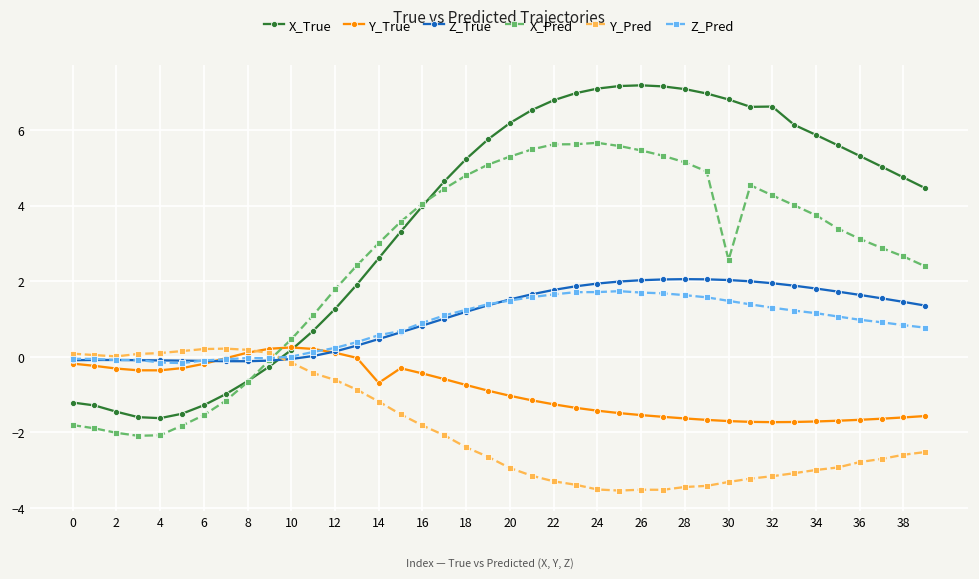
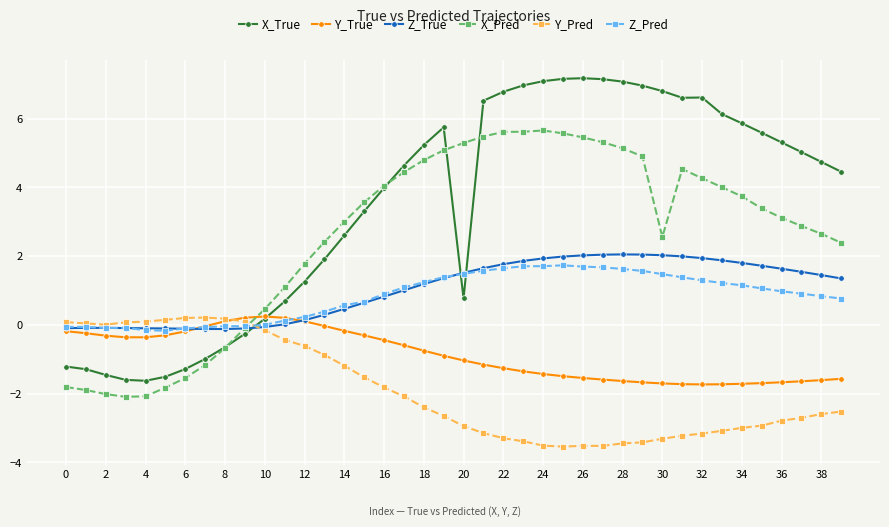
  {
    "X_True": {
      "0": -1.2,
      "2": -1.5,
      "4": -1.6,
      "6": -1.3,
      "12": 1.3,
      "14": 2.6,
      "18": 5.2,
-     "20": 6.2,
+     "20": 0.8,
      "22": 6.8,
      "24": 7.1,
      "26": 7.2,
      "28": 7.1,
      "30": 6.8,
      "32": 6.6,
      "34": 5.9,
      "36": 5.3,
      "38": 4.7
    },
    "Y_True": {
      "0": -0.2,
      "2": -0.3,
      "4": -0.4,
      "6": -0.2,
      "8": 0.1,
-     "14": -0.7,
+     "14": -0.2,
      "16": -0.4,
      "18": -0.7,
      "20": -1.0,
      "22": -1.3,
      "24": -1.4,
      "26": -1.5,
      "28": -1.6,
      "30": -1.7,
      "32": -1.7,
      "34": -1.7,
      "36": -1.7,
      "38": -1.6
    },
    "Z_True": {
      "8": -0.1,
      "14": 0.5,
      "22": 1.8,
      "24": 1.9,
      "26": 2.0,
      "28": 2.1,
      "30": 2.0,
      "32": 1.9,
      "34": 1.8,
      "36": 1.6,
      "38": 1.5
    },
    "X_Pred": {
      "0": -1.8,
      "2": -2.0,
      "4": -2.1,
      "6": -1.5,
      "10": 0.5,
      "12": 1.8,
      "14": 3.0,
      "18": 4.8,
      "20": 5.3,
      "22": 5.6,
      "24": 5.7,
      "26": 5.5,
      "28": 5.1,
      "30": 2.6,
      "32": 4.3,
      "34": 3.7,
      "36": 3.1,
      "38": 2.7
    },
    "Y_Pred": {
      "0": 0.1,
      "2": 0.0,
      "4": 0.1,
      "6": 0.2,
      "8": 0.2,
      "10": -0.2,
      "12": -0.6,
      "14": -1.2,
      "16": -1.8,
      "18": -2.4,
      "20": -2.9,
      "22": -3.3,
      "24": -3.5,
      "26": -3.5,
      "28": -3.4,
      "30": -3.3,
      "32": -3.2,
      "34": -3.0,
      "36": -2.8,
      "38": -2.6
    },
    "Z_Pred": {
      "8": 0.0,
      "12": 0.2,
      "14": 0.6,
      "22": 1.6,
      "24": 1.7,
      "26": 1.7,
      "28": 1.6,
      "30": 1.5,
      "32": 1.3,
      "34": 1.2,
      "36": 1.0,
      "38": 0.8
    }
  }
